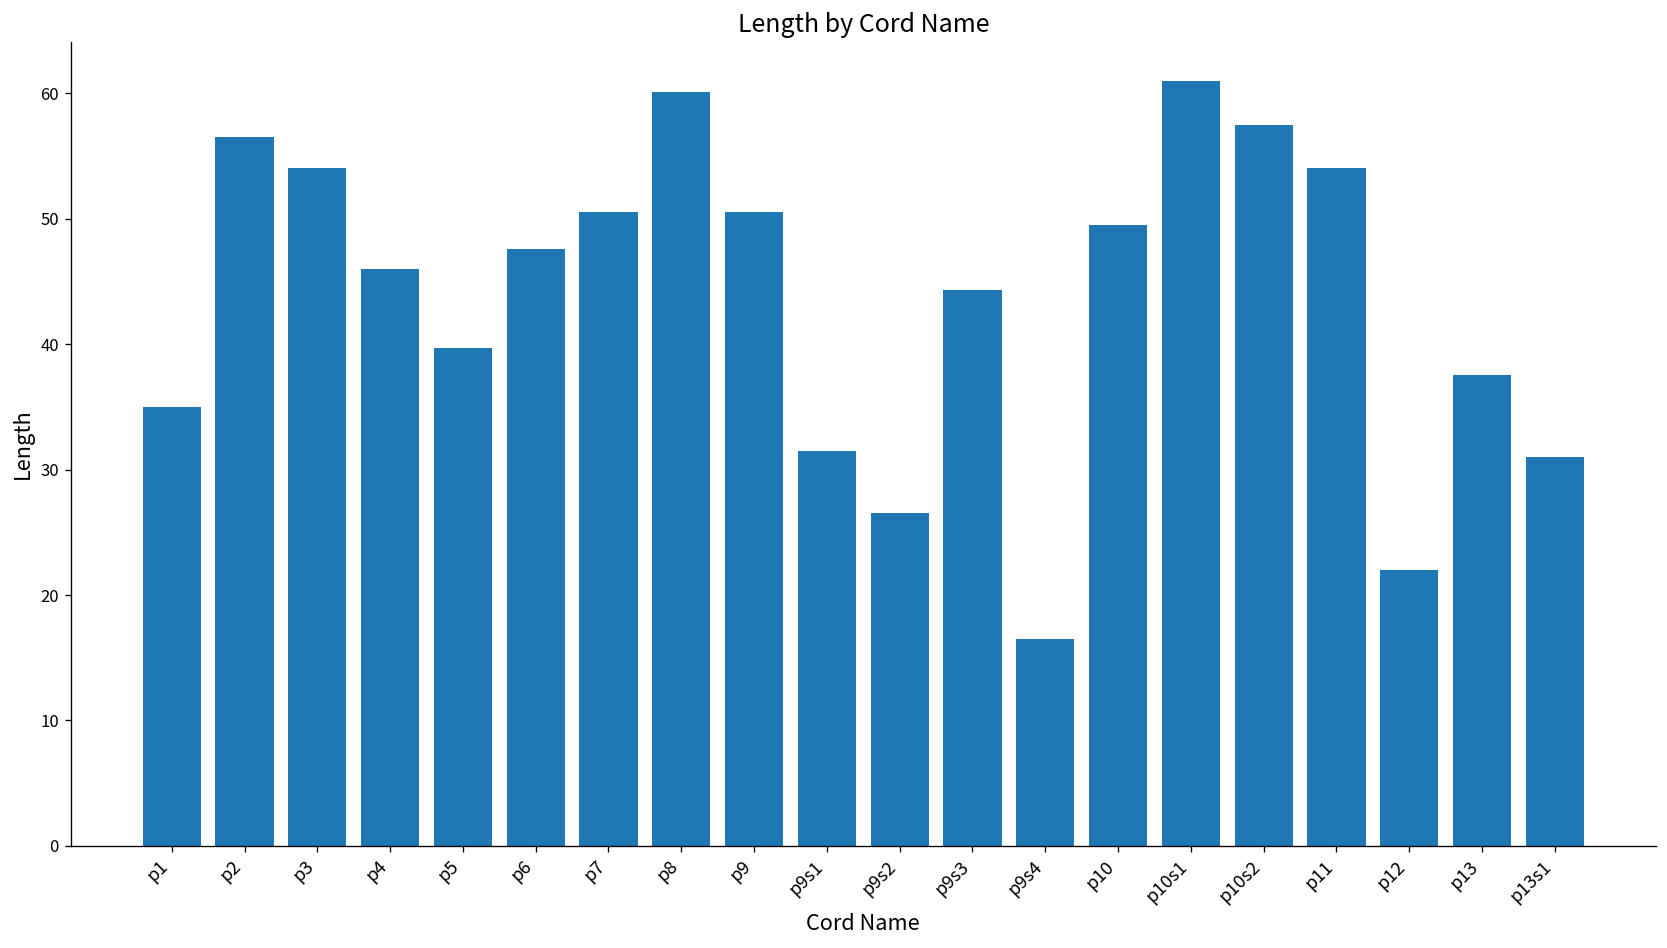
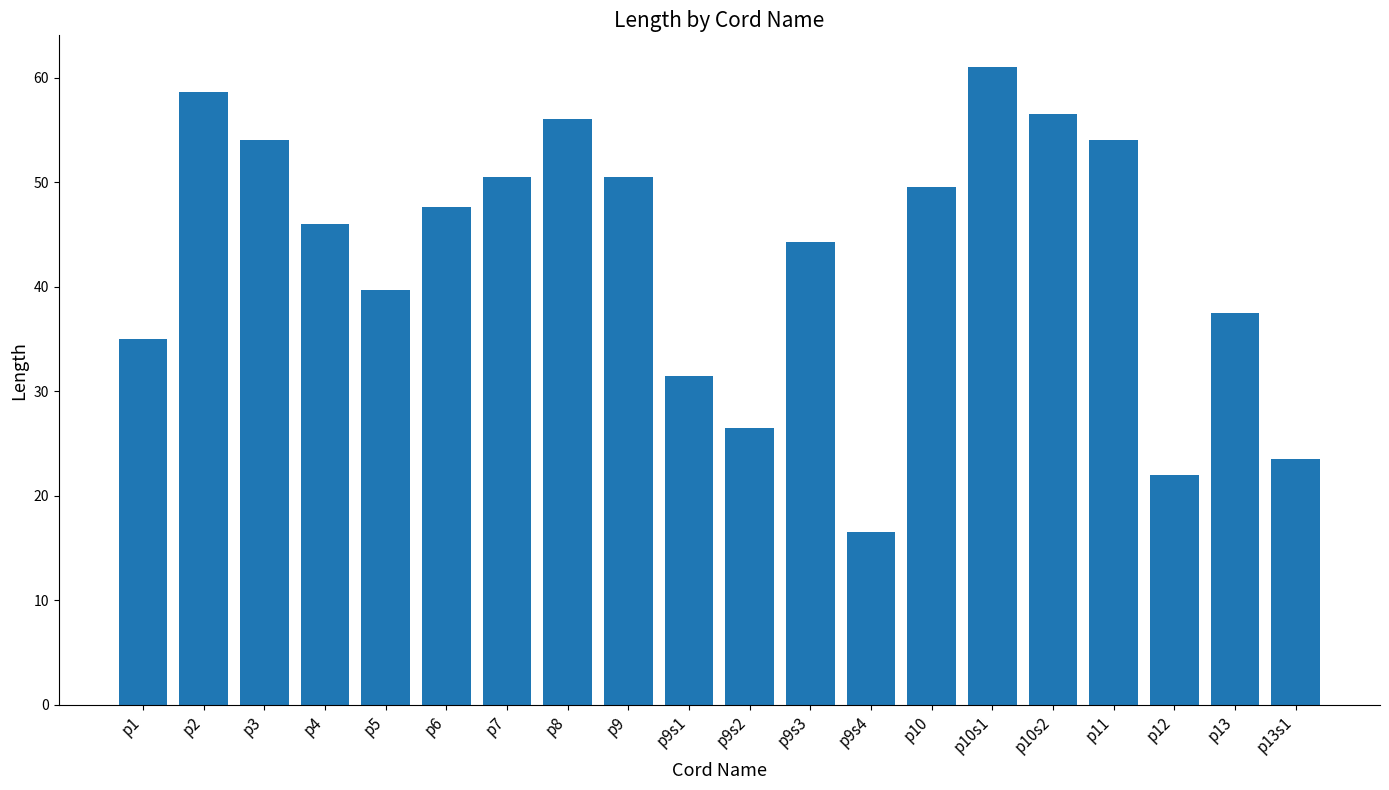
  {
    "p1": 35.0,
-   "p2": 56.5,
+   "p2": 58.6,
    "p3": 54.0,
    "p4": 46.0,
    "p5": 39.7,
    "p6": 47.6,
    "p7": 50.5,
-   "p8": 60.1,
+   "p8": 56.0,
    "p9": 50.5,
    "p9s1": 31.5,
    "p9s2": 26.5,
    "p9s3": 44.3,
    "p9s4": 16.5,
    "p10": 49.5,
    "p10s1": 61.0,
-   "p10s2": 57.5,
+   "p10s2": 56.5,
    "p11": 54.0,
    "p12": 22.0,
    "p13": 37.5,
-   "p13s1": 31.0
+   "p13s1": 23.5
  }
